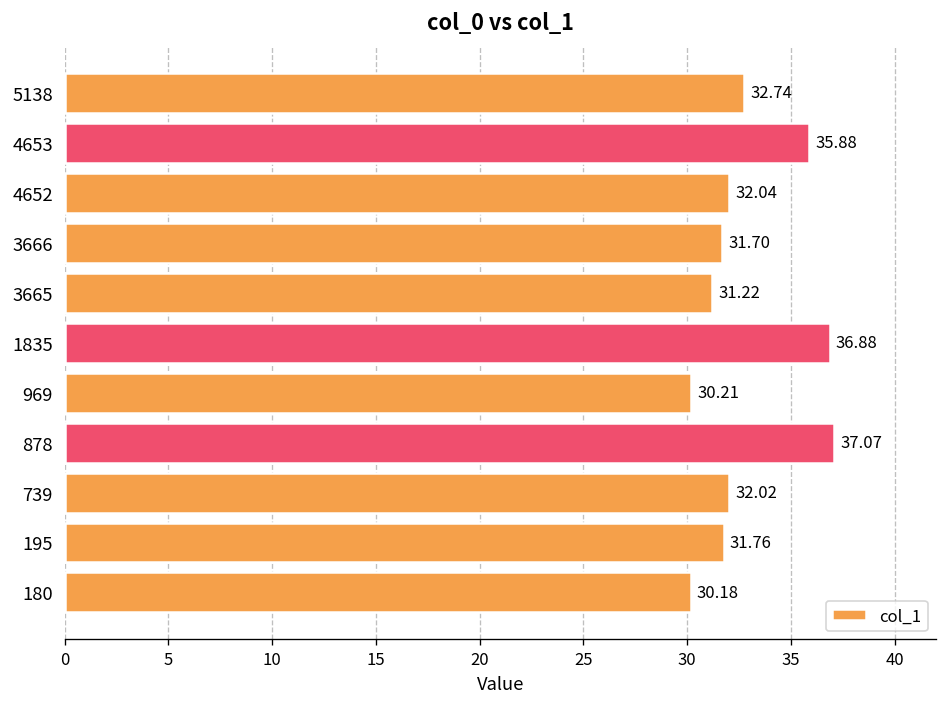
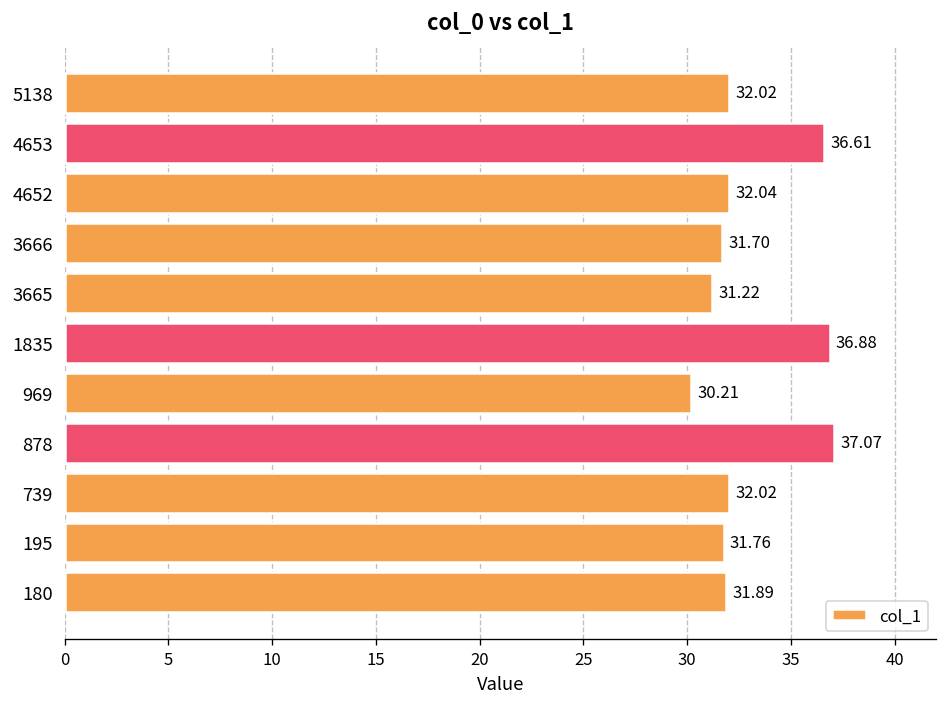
  {
-   "5138": 32.74,
-   "4653": 35.88,
+   "5138": 32.02,
+   "4653": 36.61,
    "4652": 32.04,
    "3666": 31.70,
    "3665": 31.22,
    "1835": 36.88,
    "969": 30.21,
    "878": 37.07,
    "739": 32.02,
    "195": 31.76,
-   "180": 30.18
+   "180": 31.89
  }
